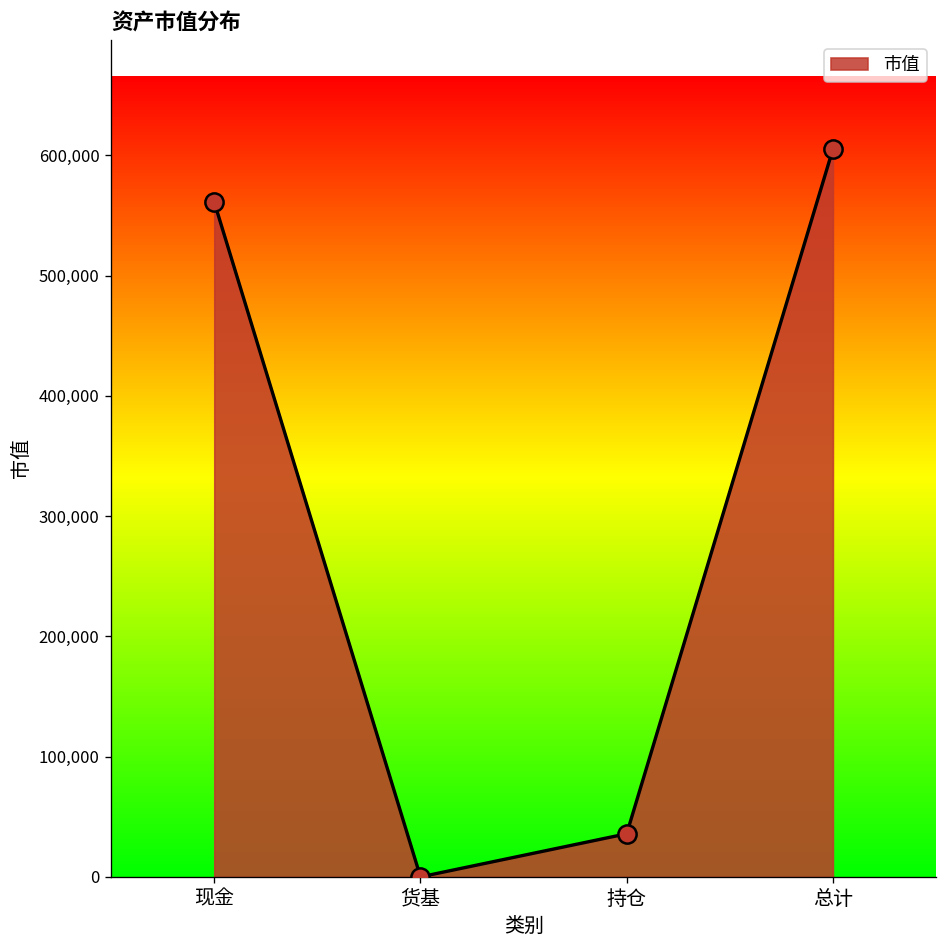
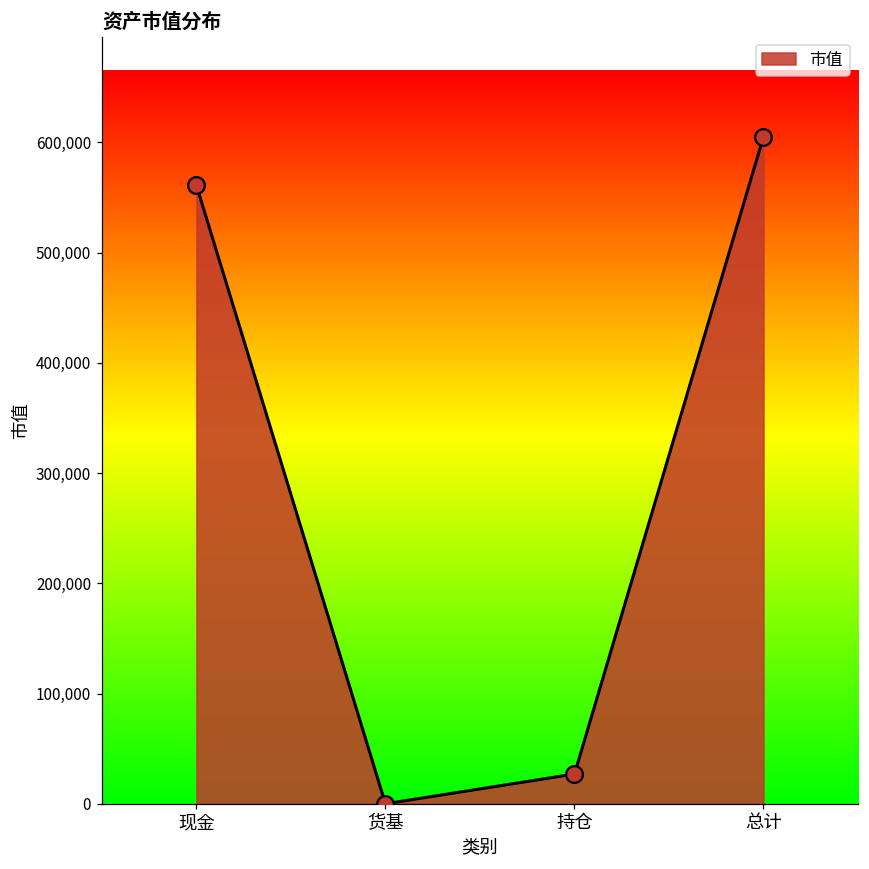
  {
    "现金": "561,000",
    "货基": "0",
-   "持仓": "36,000",
+   "持仓": "27,000",
    "总计": "605,000"
  }
